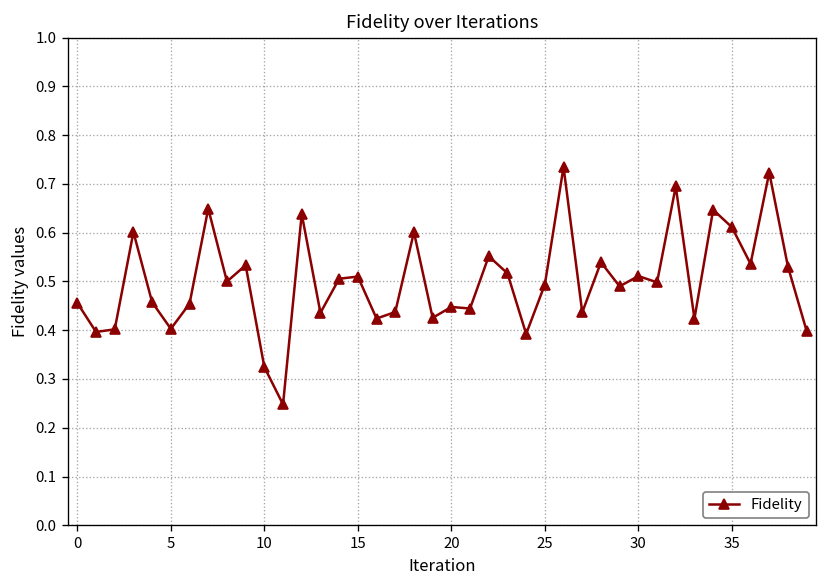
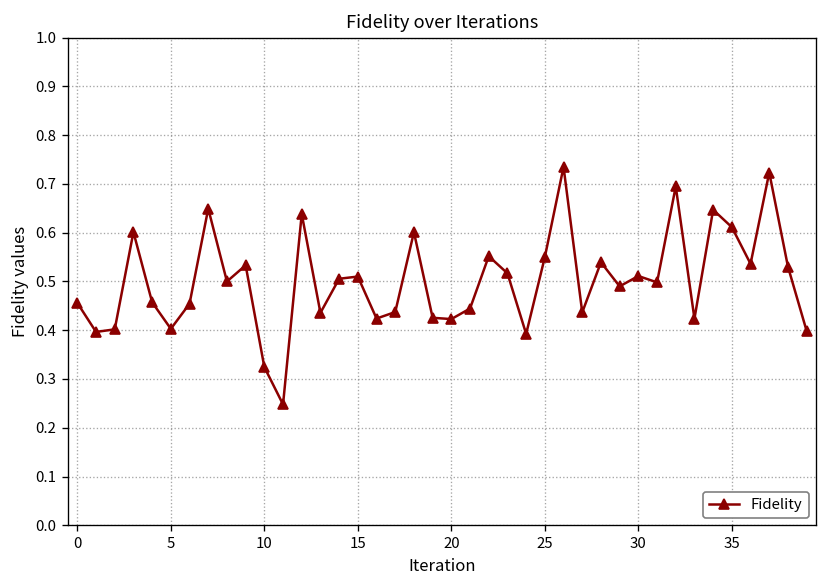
  {
    "0": 0.46,
    "5": 0.40,
    "10": 0.32,
    "15": 0.51,
-   "20": 0.45,
-   "25": 0.49,
+   "20": 0.42,
+   "25": 0.55,
    "30": 0.51,
    "35": 0.61
  }
